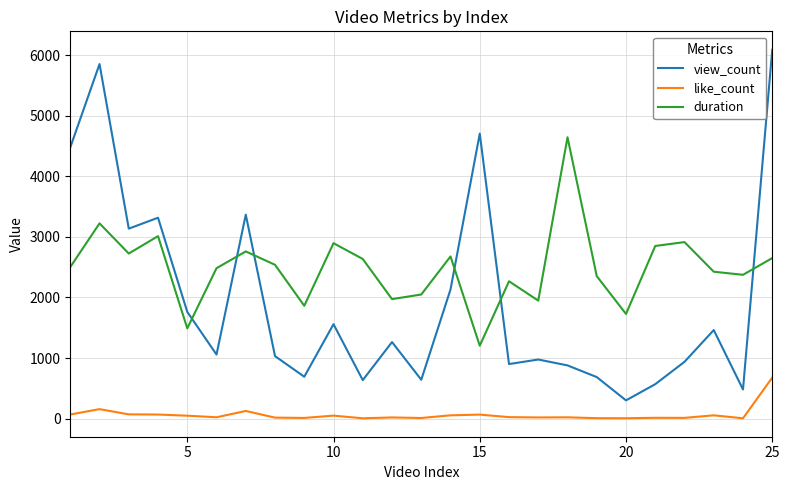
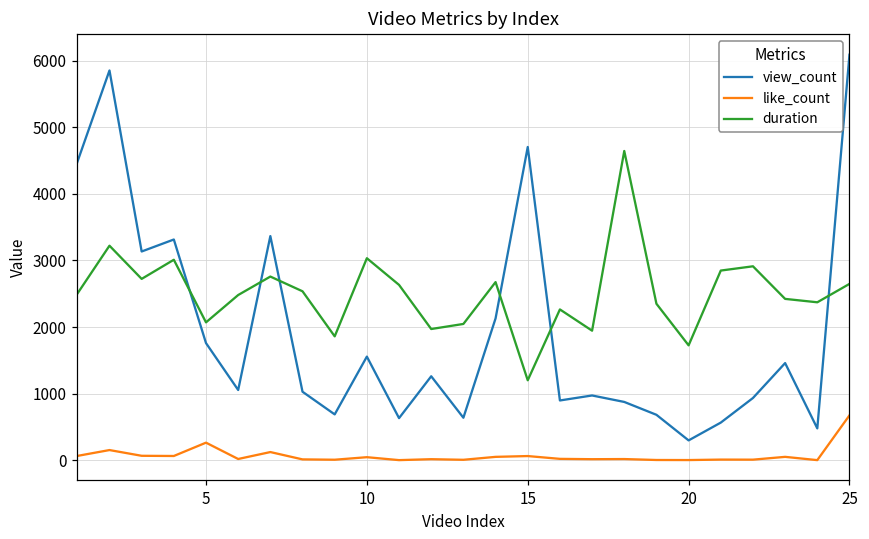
  {
    "view_count": {
      "5": 1800,
      "10": 1600,
      "15": 4700,
      "20": 300,
      "25": 6100
    },
    "like_count": {
-     "5": 0,
+     "5": 300,
      "10": 0,
      "15": 100,
      "20": 0,
      "25": 700
    },
    "duration": {
-     "5": 1500,
-     "10": 2900,
+     "5": 2100,
+     "10": 3000,
      "15": 1200,
      "20": 1700,
      "25": 2600
    }
  }
